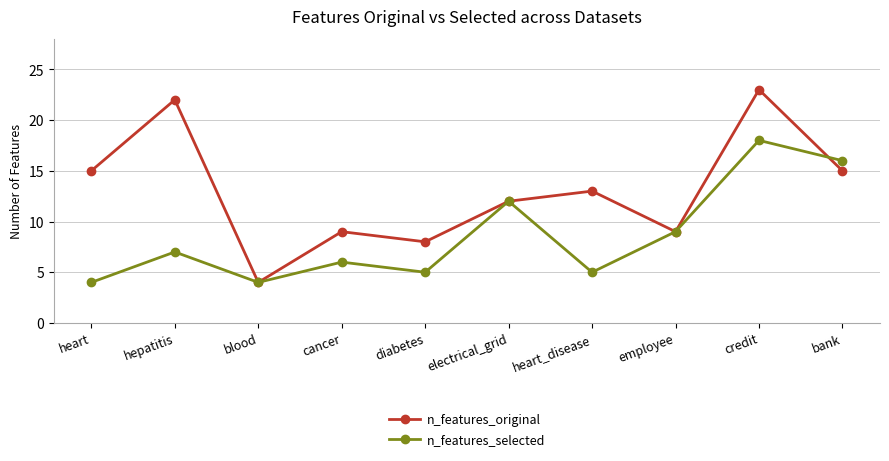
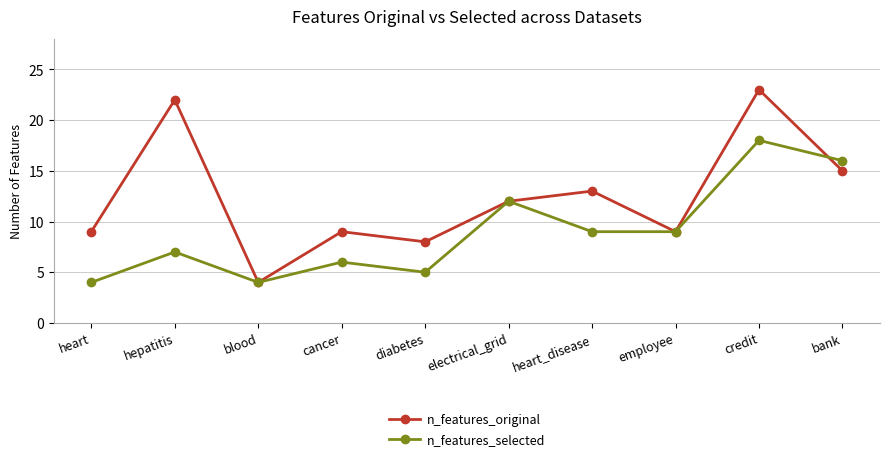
  {
    "n_features_original": {
-     "heart": 15,
+     "heart": 9,
      "hepatitis": 22,
      "cancer": 9,
      "diabetes": 8,
      "heart_disease": 13,
      "credit": 23,
      "bank": 15
    },
    "n_features_selected": {
      "heart": 4,
      "hepatitis": 7,
      "cancer": 6,
      "diabetes": 5,
-     "heart_disease": 5,
+     "heart_disease": 9,
      "credit": 18,
      "bank": 16
    }
  }
